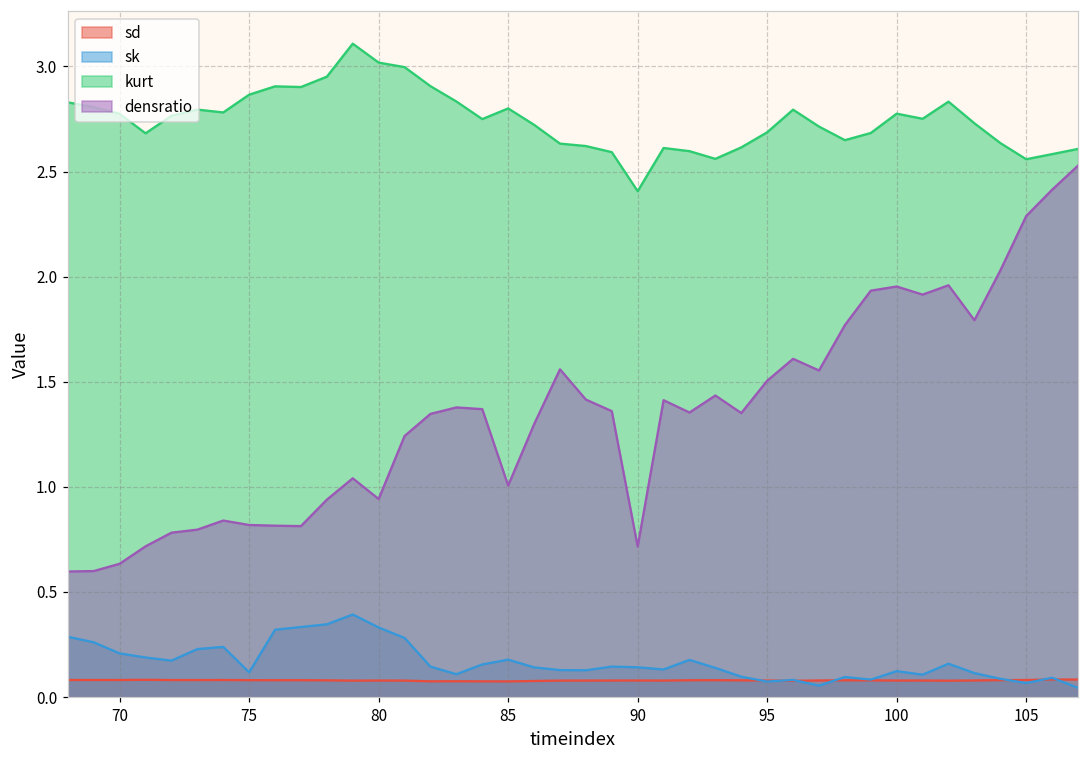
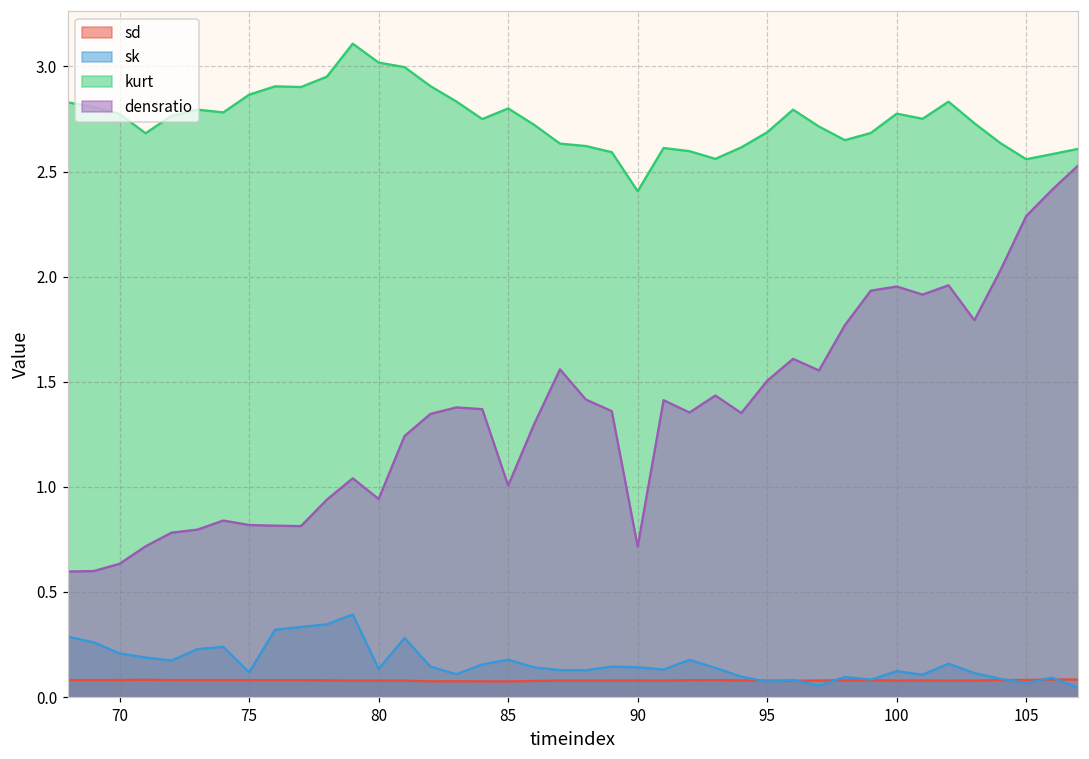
  {
    "sd": {
      "70": 0.08,
      "75": 0.08,
      "80": 0.08,
      "85": 0.07,
      "90": 0.08,
      "100": 0.08,
      "105": 0.08
    },
    "sk": {
      "70": 0.21,
      "75": 0.12,
-     "80": 0.33,
+     "80": 0.13,
      "85": 0.18,
      "90": 0.14,
      "100": 0.12,
      "105": 0.07
    },
    "kurt": {
      "75": 2.87,
      "80": 3.02,
      "85": 2.80,
      "90": 2.41,
      "95": 2.69,
      "100": 2.78,
      "105": 2.56
    },
    "densratio": {
      "70": 0.63,
      "75": 0.82,
      "80": 0.94,
      "85": 1.01,
      "90": 0.72,
      "95": 1.50,
      "100": 1.95,
      "105": 2.29
    }
  }
